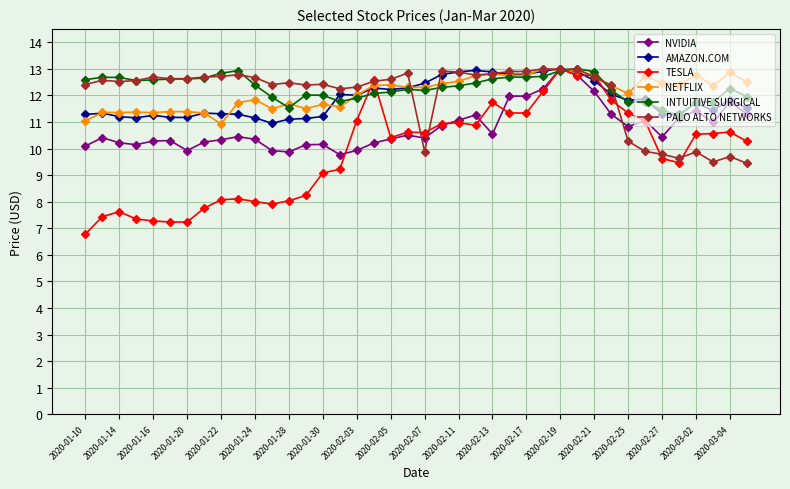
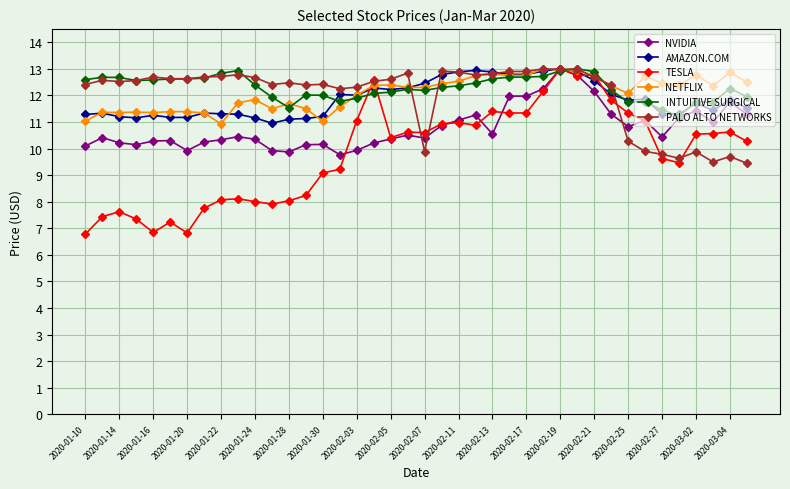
  {
    "NVIDIA": {
      "2020-01-10": 10.1,
      "2020-01-14": 10.2,
      "2020-01-16": 10.3,
      "2020-01-20": 9.9,
      "2020-01-22": 10.3,
      "2020-01-24": 10.3,
      "2020-01-28": 9.9,
      "2020-01-30": 10.2,
      "2020-02-03": 9.9,
      "2020-02-07": 10.4,
      "2020-02-13": 10.5,
      "2020-02-17": 12.0,
      "2020-02-21": 12.1,
      "2020-02-25": 10.8,
      "2020-02-27": 10.4
    },
    "AMAZON.COM": {
      "2020-01-10": 11.3,
      "2020-01-14": 11.2,
      "2020-01-16": 11.2,
      "2020-01-20": 11.2,
      "2020-01-22": 11.3,
      "2020-01-24": 11.2,
      "2020-01-28": 11.1,
      "2020-01-30": 11.2,
      "2020-02-05": 12.2,
      "2020-02-07": 12.5,
      "2020-02-21": 12.6
    },
    "TESLA": {
      "2020-01-10": 6.8,
      "2020-01-14": 7.6,
-     "2020-01-16": 7.3,
-     "2020-01-20": 7.2,
+     "2020-01-16": 6.8,
+     "2020-01-20": 6.8,
      "2020-01-22": 8.1,
      "2020-01-24": 8.0,
      "2020-01-28": 8.0,
      "2020-01-30": 9.1,
      "2020-02-03": 11.1,
      "2020-02-07": 10.6,
-     "2020-02-13": 11.7,
+     "2020-02-13": 11.4,
      "2020-02-17": 11.3,
      "2020-02-25": 11.3,
      "2020-02-27": 9.6,
      "2020-03-02": 10.5,
      "2020-03-04": 10.6
    },
    "NETFLIX": {
      "2020-01-10": 11.0,
      "2020-01-14": 11.4,
      "2020-01-16": 11.4,
      "2020-01-20": 11.4,
      "2020-01-22": 10.9,
      "2020-01-24": 11.8,
      "2020-01-28": 11.7,
-     "2020-01-30": 11.7,
+     "2020-01-30": 11.0,
      "2020-02-05": 12.4,
      "2020-02-07": 12.3,
      "2020-02-11": 12.5,
      "2020-02-25": 12.1
    },
    "INTUITIVE SURGICAL": {
      "2020-01-10": 12.6,
      "2020-01-14": 12.7,
      "2020-01-16": 12.6,
      "2020-01-22": 12.8,
      "2020-01-24": 12.4,
      "2020-01-28": 11.5,
      "2020-01-30": 12.0,
      "2020-02-03": 11.9,
      "2020-02-05": 12.1,
      "2020-02-07": 12.2,
      "2020-02-11": 12.4,
      "2020-02-13": 12.6,
      "2020-02-21": 12.9
    },
    "PALO ALTO NETWORKS": {
      "2020-01-10": 12.4,
      "2020-01-14": 12.5,
      "2020-01-16": 12.7,
      "2020-01-22": 12.7,
      "2020-01-24": 12.7,
      "2020-01-28": 12.5,
      "2020-01-30": 12.4,
      "2020-02-03": 12.3,
      "2020-02-05": 12.6,
      "2020-02-07": 9.9,
      "2020-02-17": 12.9,
      "2020-02-25": 10.3,
      "2020-02-27": 9.8,
      "2020-03-02": 9.9,
      "2020-03-04": 9.7
    }
  }
